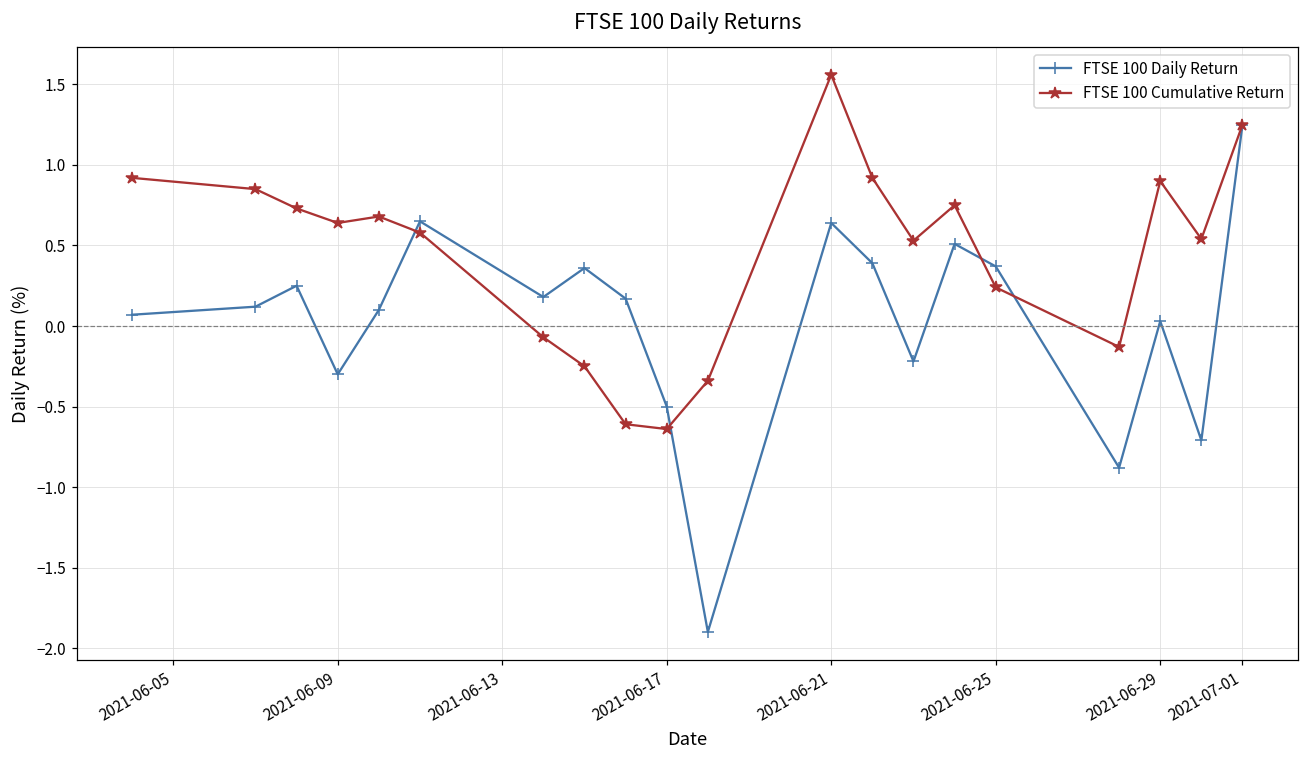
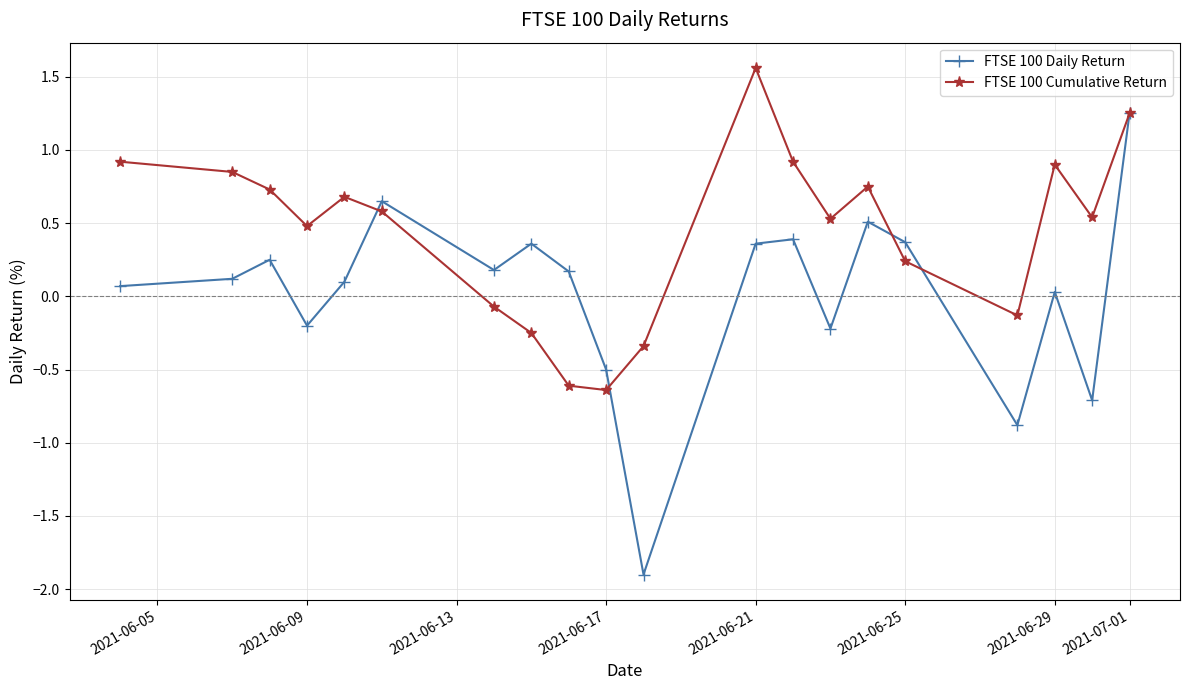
  {
    "FTSE 100 Daily Return": {
-     "2021-06-09": -0.3,
+     "2021-06-09": -0.2,
      "2021-06-17": -0.50,
-     "2021-06-21": 0.64,
+     "2021-06-21": 0.36,
      "2021-06-25": 0.37,
      "2021-06-29": 0.03
    },
    "FTSE 100 Cumulative Return": {
-     "2021-06-09": 0.64,
+     "2021-06-09": 0.48,
      "2021-06-17": -0.64,
      "2021-06-21": 1.56,
      "2021-06-25": 0.24,
      "2021-06-29": 0.90
    }
  }
